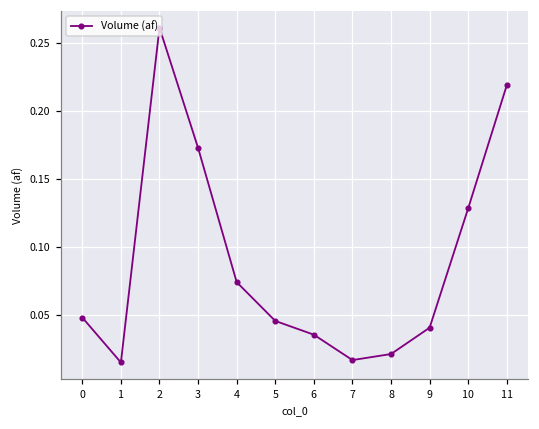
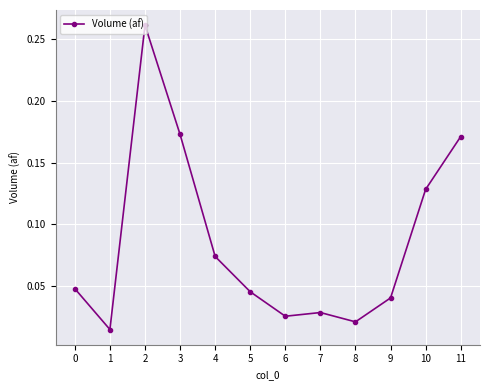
  {
    "0": 0.048,
    "1": 0.015,
    "3": 0.173,
    "4": 0.074,
    "5": 0.045,
-   "6": 0.035,
-   "7": 0.017,
+   "6": 0.026,
+   "7": 0.029,
    "8": 0.021,
    "9": 0.040,
    "10": 0.128,
-   "11": 0.219
+   "11": 0.171
  }
